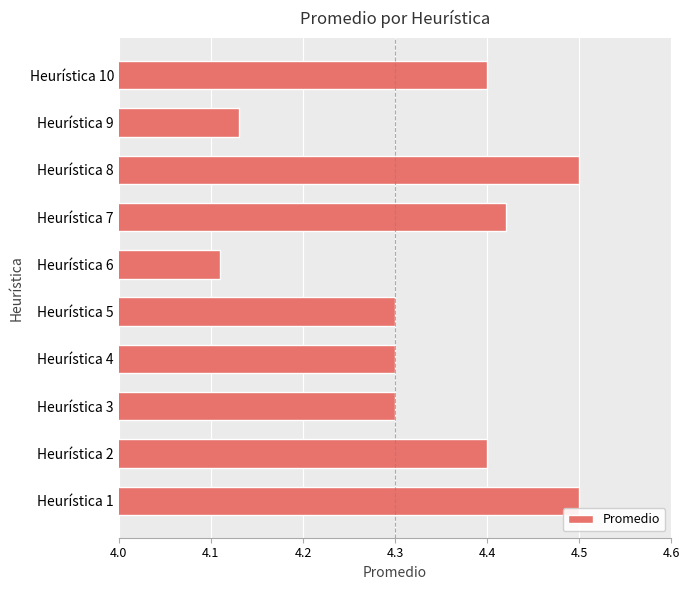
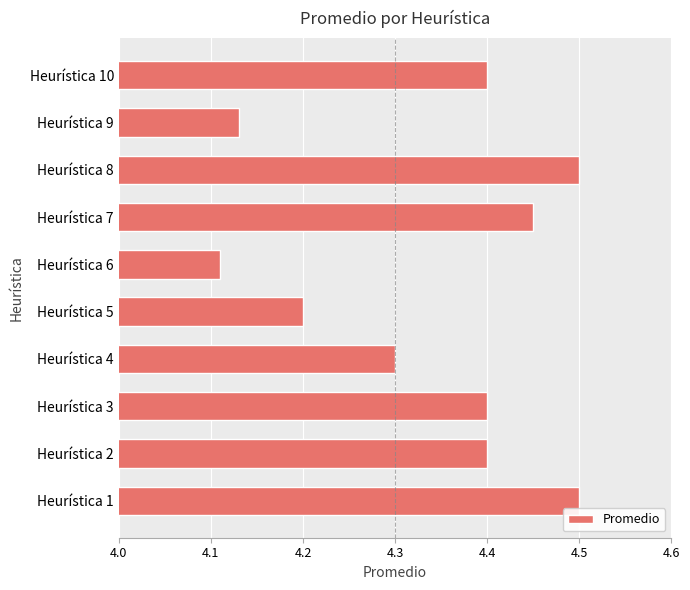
  {
    "Heurística 10": 4.40,
    "Heurística 9": 4.13,
    "Heurística 8": 4.50,
-   "Heurística 7": 4.42,
+   "Heurística 7": 4.45,
    "Heurística 6": 4.11,
-   "Heurística 5": 4.3,
+   "Heurística 5": 4.2,
    "Heurística 4": 4.30,
-   "Heurística 3": 4.3,
+   "Heurística 3": 4.4,
    "Heurística 2": 4.40,
    "Heurística 1": 4.50
  }
